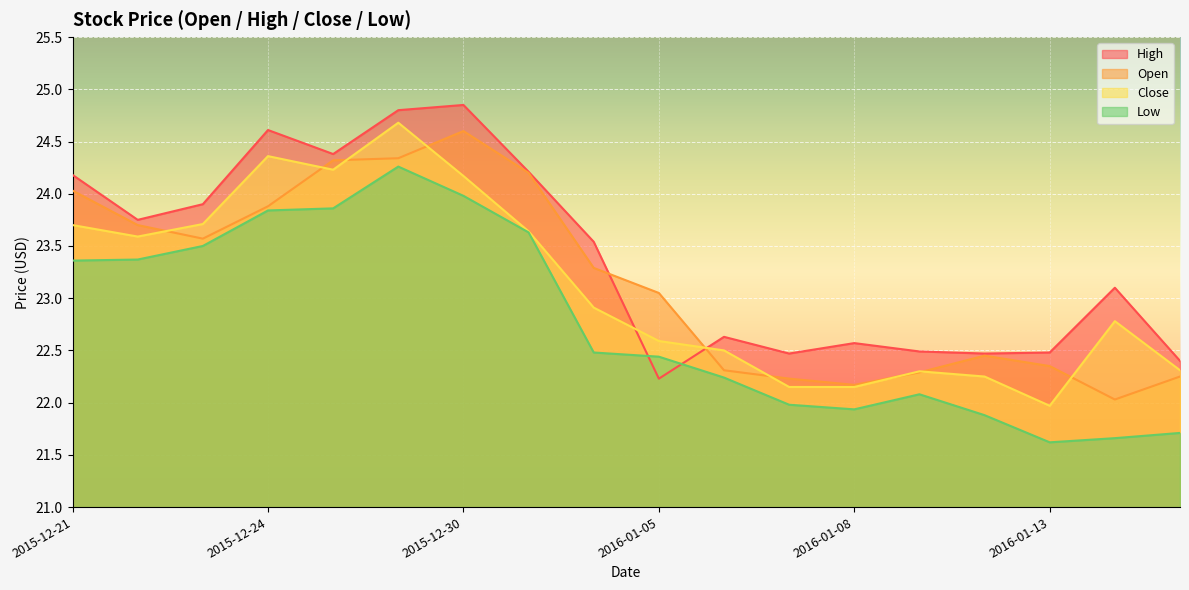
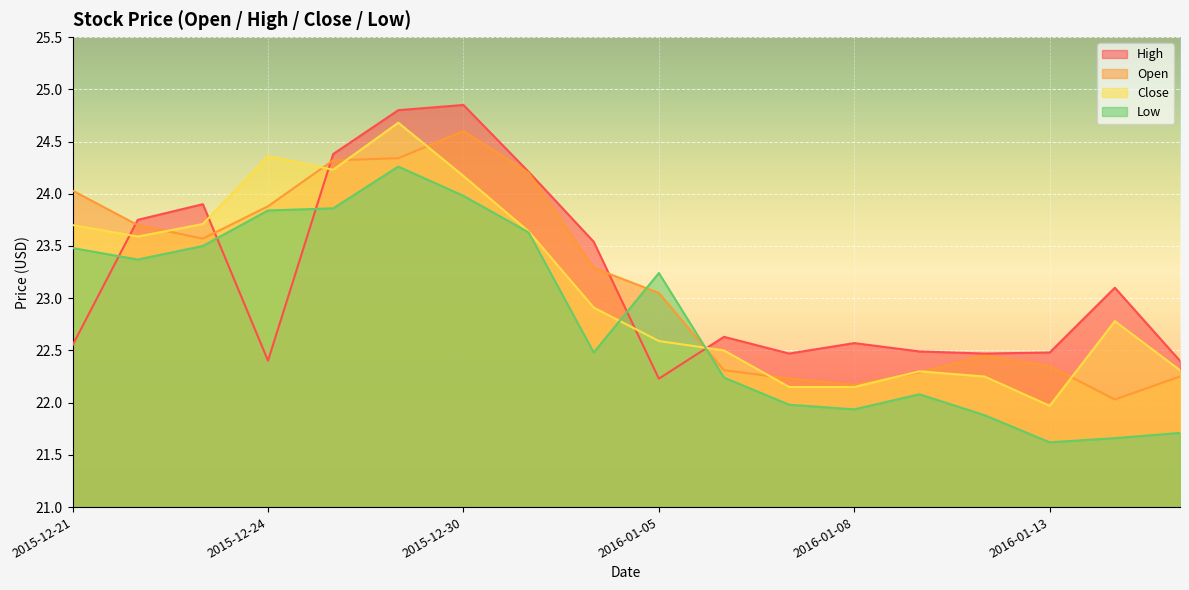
  {
    "High": {
-     "2015-12-21": 24.18,
-     "2015-12-24": 24.61,
+     "2015-12-21": 22.55,
+     "2015-12-24": 22.40,
      "2015-12-30": 24.85,
      "2016-01-05": 22.23,
      "2016-01-08": 22.57,
      "2016-01-13": 22.48
    },
    "Low": {
-     "2015-12-21": 23.36,
+     "2015-12-21": 23.48,
      "2015-12-24": 23.84,
      "2015-12-30": 23.98,
-     "2016-01-05": 22.44,
+     "2016-01-05": 23.24,
      "2016-01-08": 21.94,
      "2016-01-13": 21.62
    }
  }
